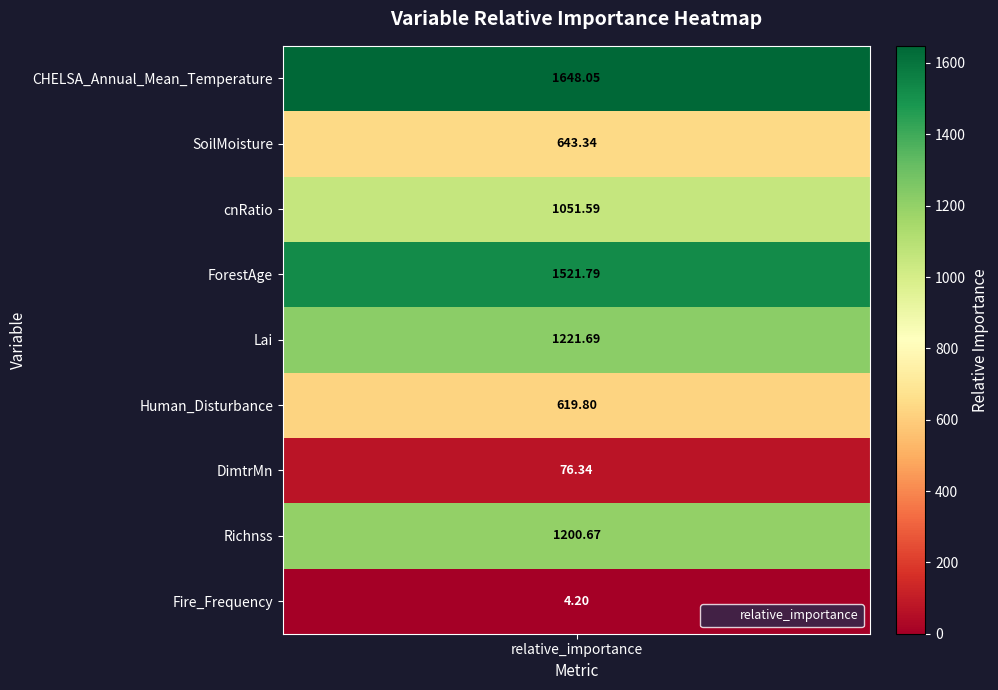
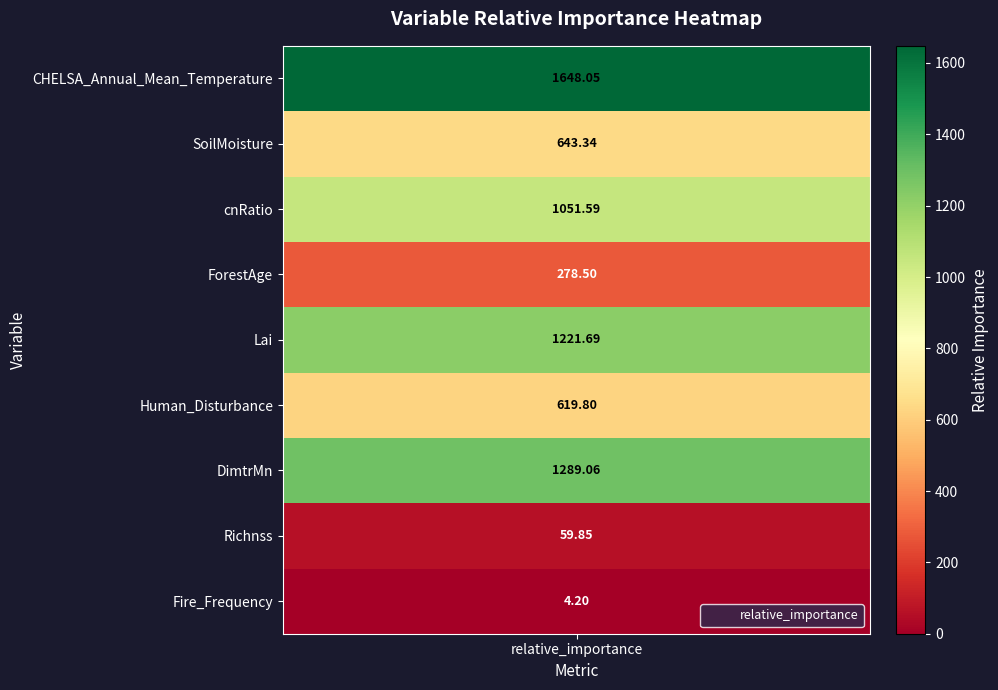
  {
    "CHELSA_Annual_Mean_Temperature": {
      "relative_importance": 1648.05
    },
    "SoilMoisture": {
      "relative_importance": 643.34
    },
    "cnRatio": {
      "relative_importance": 1051.59
    },
    "ForestAge": {
-     "relative_importance": 1521.79
+     "relative_importance": 278.50
    },
    "Lai": {
      "relative_importance": 1221.69
    },
    "Human_Disturbance": {
      "relative_importance": 619.80
    },
    "DimtrMn": {
-     "relative_importance": 76.34
+     "relative_importance": 1289.06
    },
    "Richnss": {
-     "relative_importance": 1200.67
+     "relative_importance": 59.85
    },
    "Fire_Frequency": {
      "relative_importance": 4.20
    }
  }
